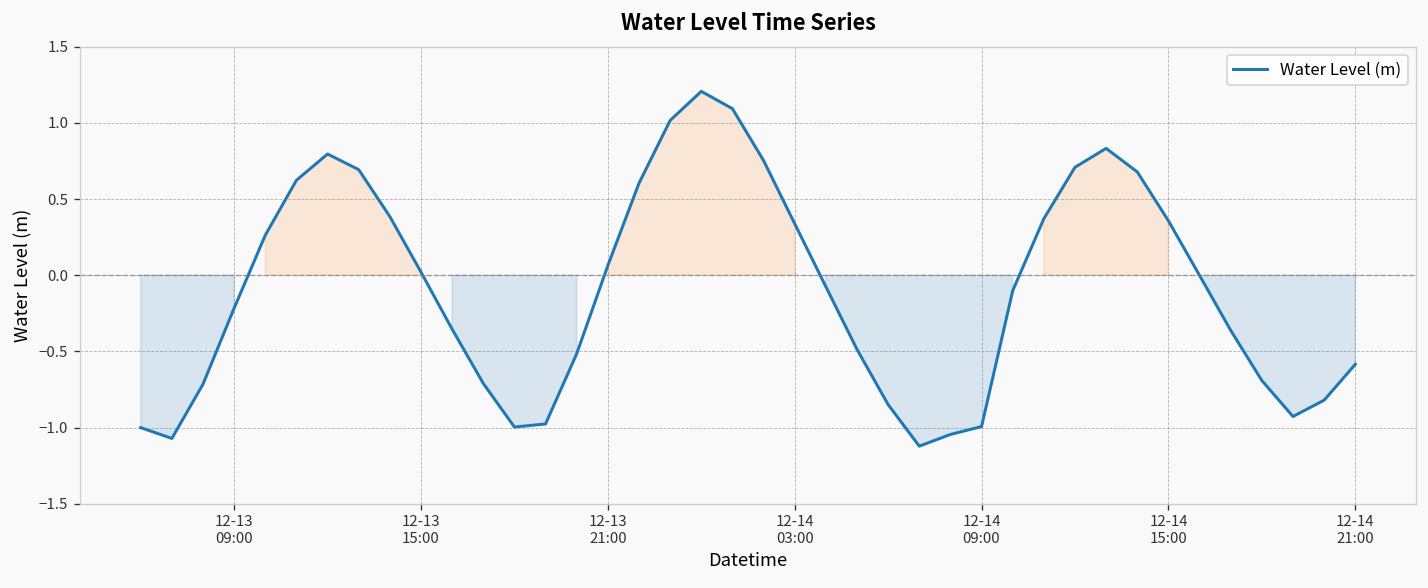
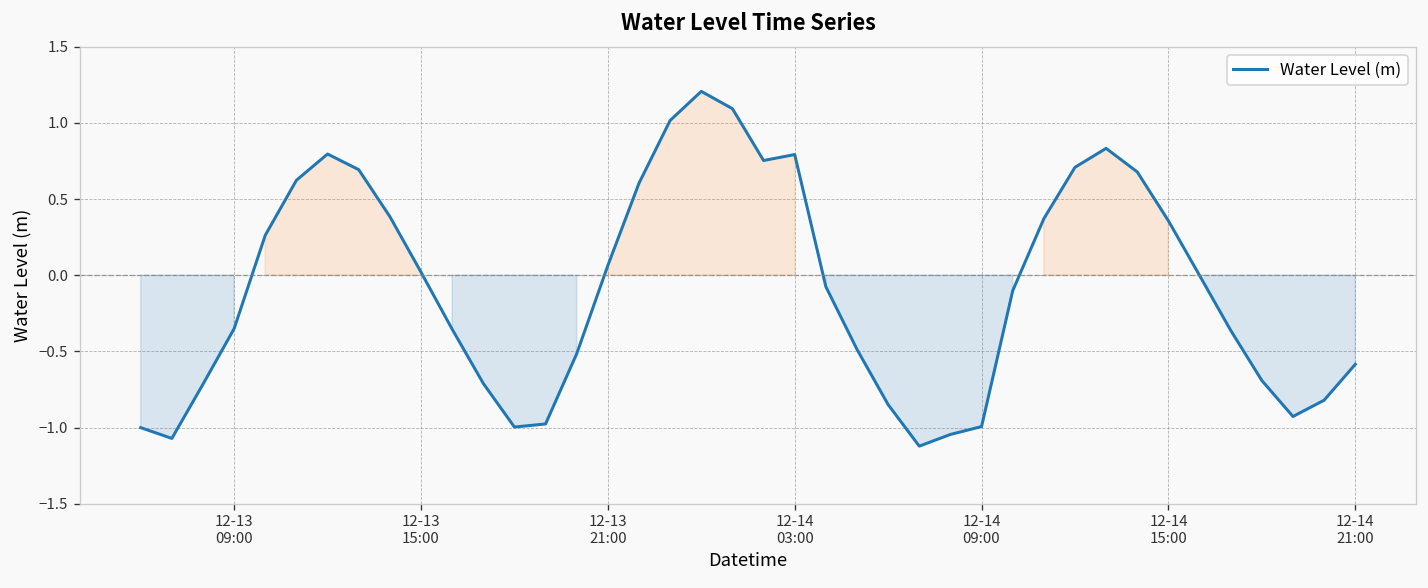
  {
-   "12-13 09:00": -0.22,
+   "12-13 09:00": -0.35,
    "12-13 15:00": 0.02,
    "12-13 21:00": 0.06,
-   "12-14 03:00": 0.34,
+   "12-14 03:00": 0.79,
    "12-14 09:00": -0.99,
    "12-14 15:00": 0.36,
    "12-14 21:00": -0.59
  }
